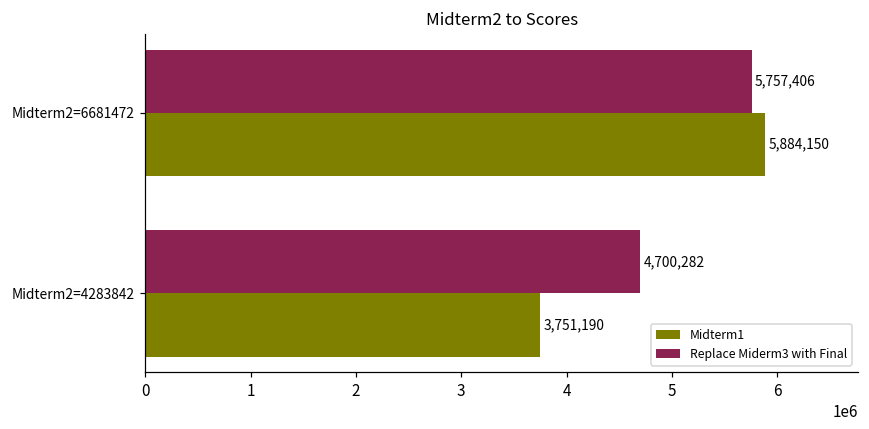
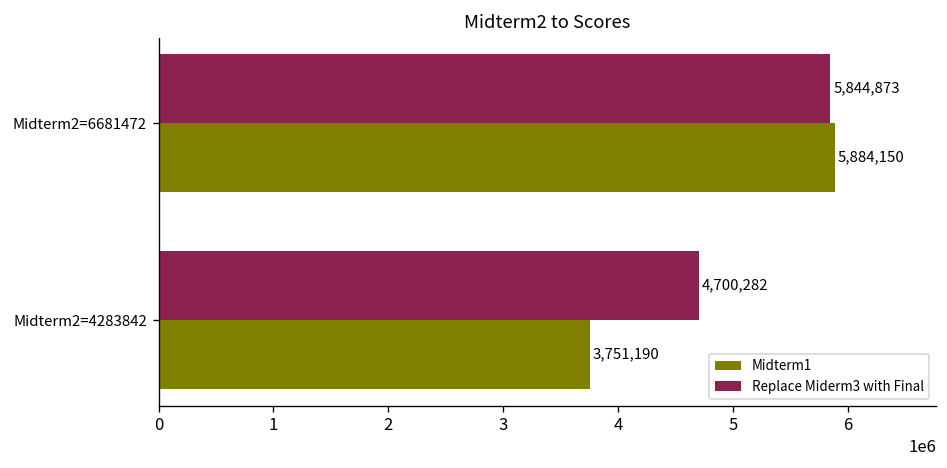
  {
    "Midterm1": {
      "Midterm2=6681472": "5,884,150",
      "Midterm2=4283842": "3,751,190"
    },
    "Replace Miderm3 with Final": {
-     "Midterm2=6681472": "5,757,406",
+     "Midterm2=6681472": "5,844,873",
      "Midterm2=4283842": "4,700,282"
    }
  }
